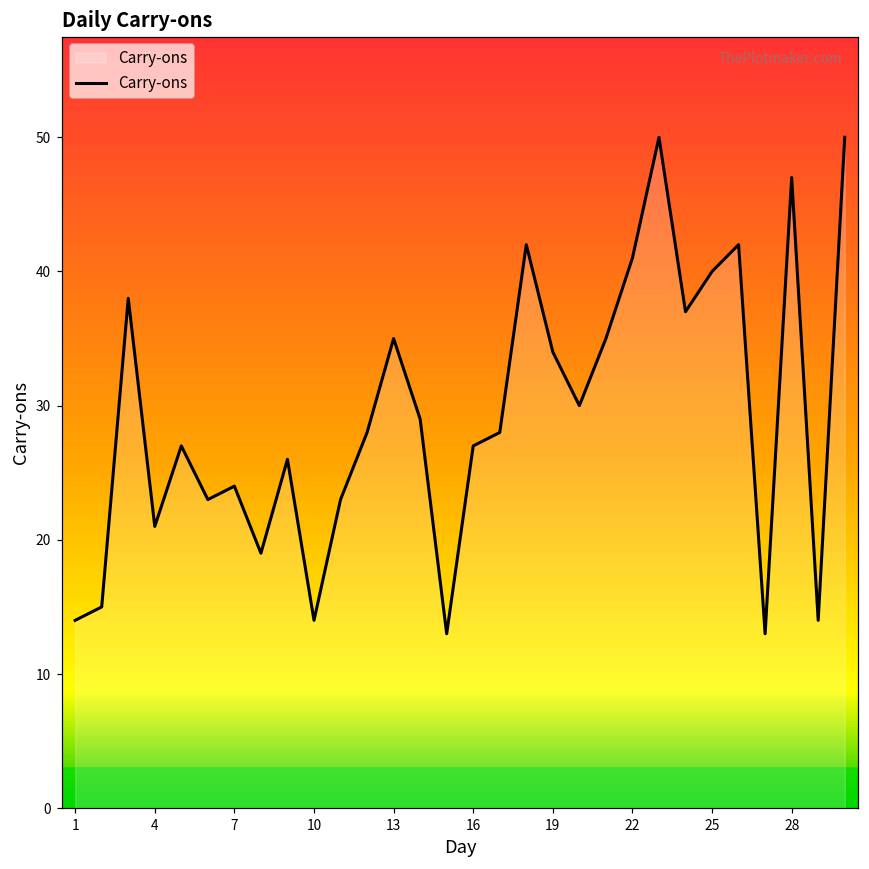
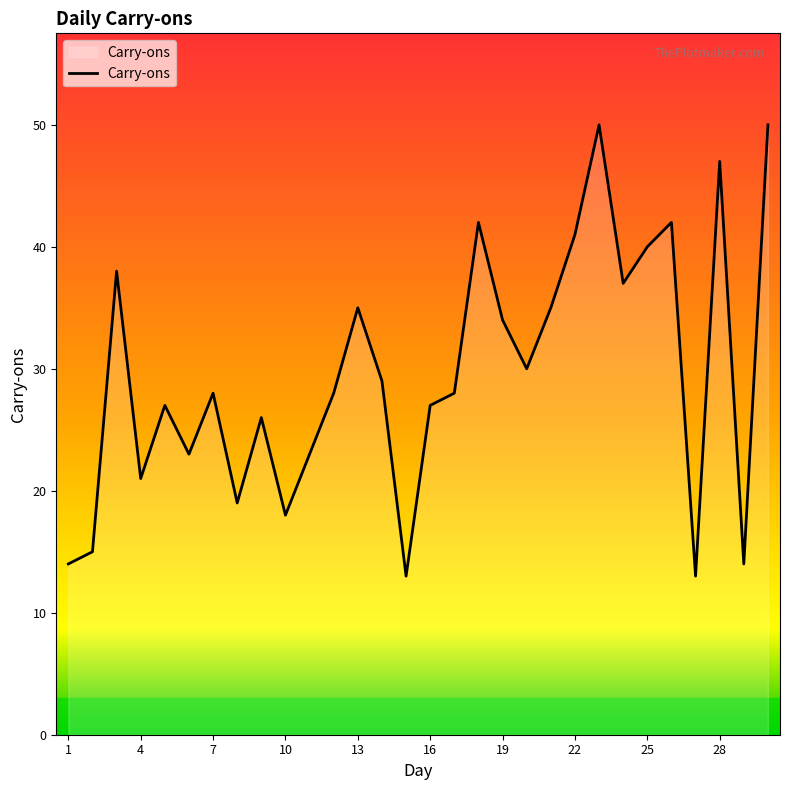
  {
    "1": 14,
    "4": 21,
-   "7": 24,
-   "10": 14,
+   "7": 28,
+   "10": 18,
    "13": 35,
    "16": 27,
    "19": 34,
    "22": 41,
    "25": 40,
    "28": 47
  }
